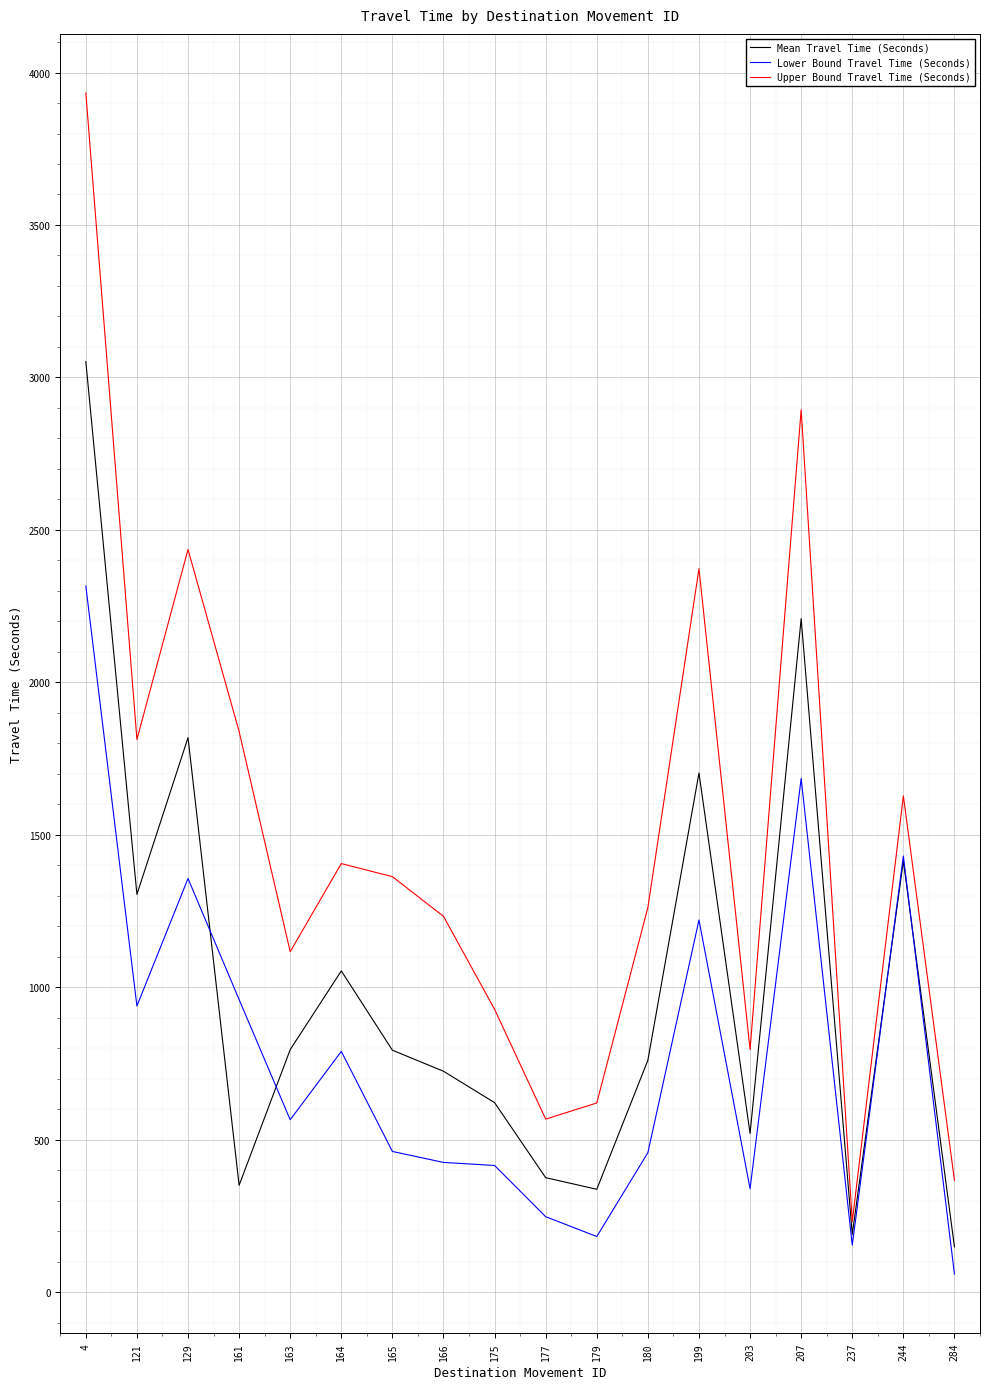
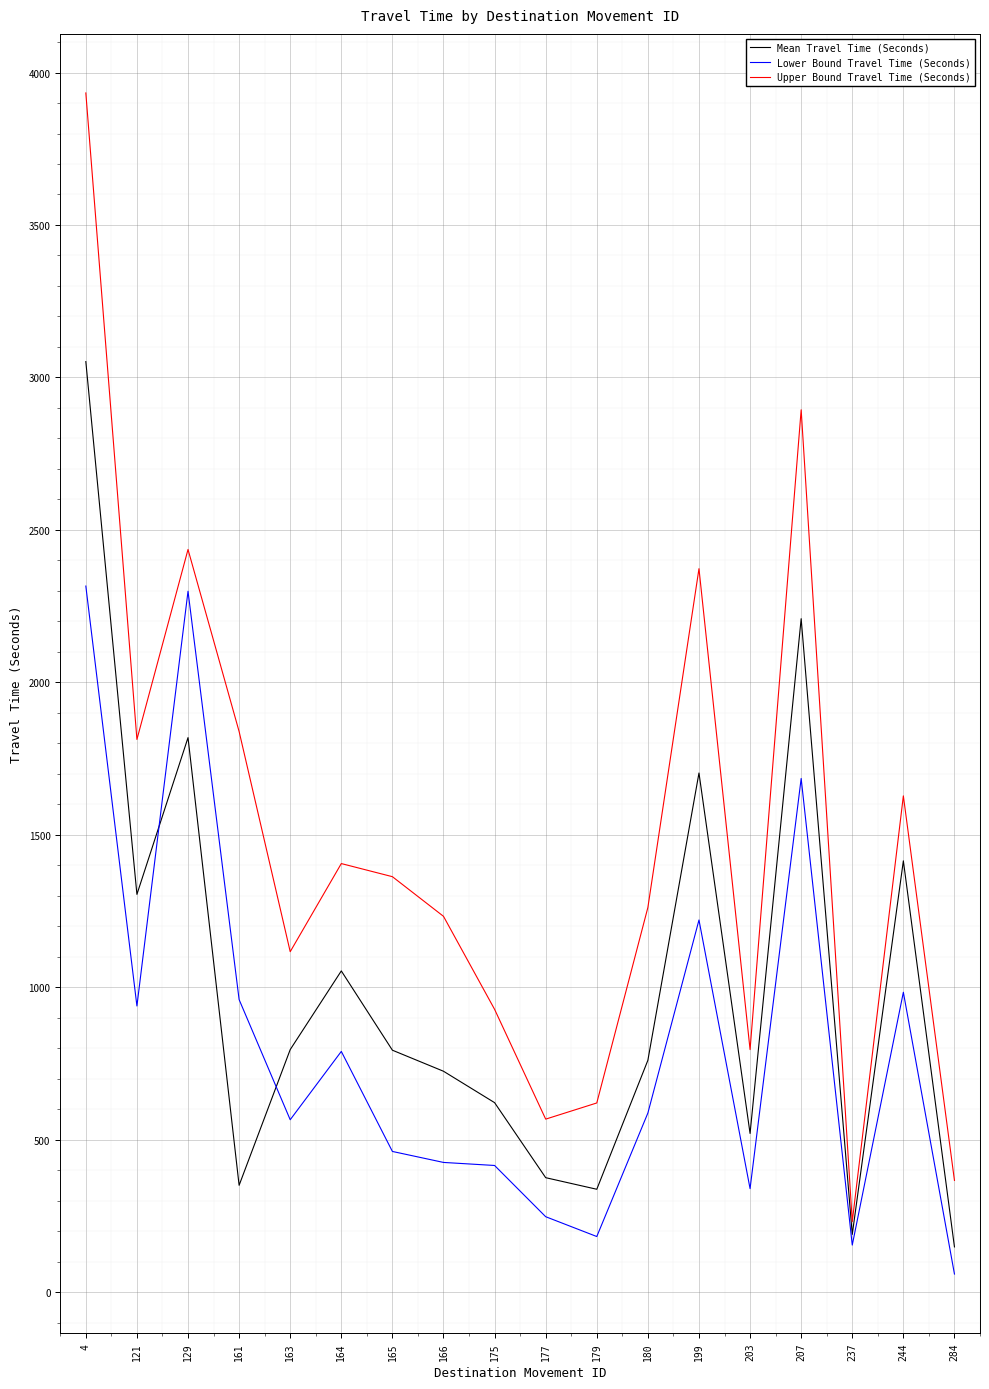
  {
    "Mean Travel Time (Seconds)": {
      "4": 3050,
      "121": 1310,
      "129": 1820,
      "161": 350,
      "163": 800,
      "164": 1050,
      "165": 790,
      "166": 730,
      "175": 620,
      "177": 380,
      "179": 340,
      "180": 760,
      "199": 1700,
      "203": 520,
      "207": 2210,
      "237": 190,
      "244": 1420,
      "284": 150
    },
    "Lower Bound Travel Time (Seconds)": {
      "4": 2320,
      "121": 940,
-     "129": 1360,
+     "129": 2300,
      "161": 960,
      "163": 570,
      "164": 790,
      "165": 460,
      "166": 430,
      "175": 420,
      "177": 250,
      "179": 180,
-     "180": 460,
+     "180": 590,
      "199": 1220,
      "203": 340,
      "207": 1690,
      "237": 160,
-     "244": 1430,
+     "244": 980,
      "284": 60
    },
    "Upper Bound Travel Time (Seconds)": {
      "4": 3930,
      "121": 1810,
      "129": 2440,
      "161": 1840,
      "163": 1120,
      "164": 1410,
      "165": 1360,
      "166": 1230,
      "175": 930,
      "177": 570,
      "179": 620,
      "180": 1260,
      "199": 2370,
      "203": 800,
      "207": 2890,
      "237": 230,
      "244": 1630,
      "284": 370
    }
  }
